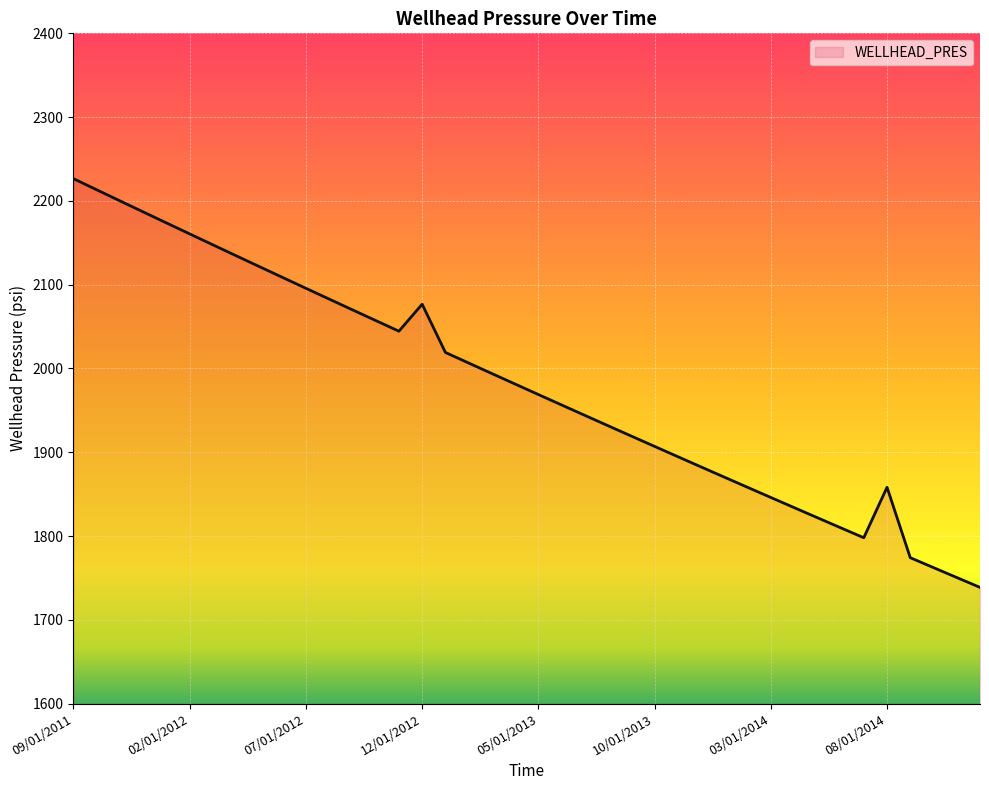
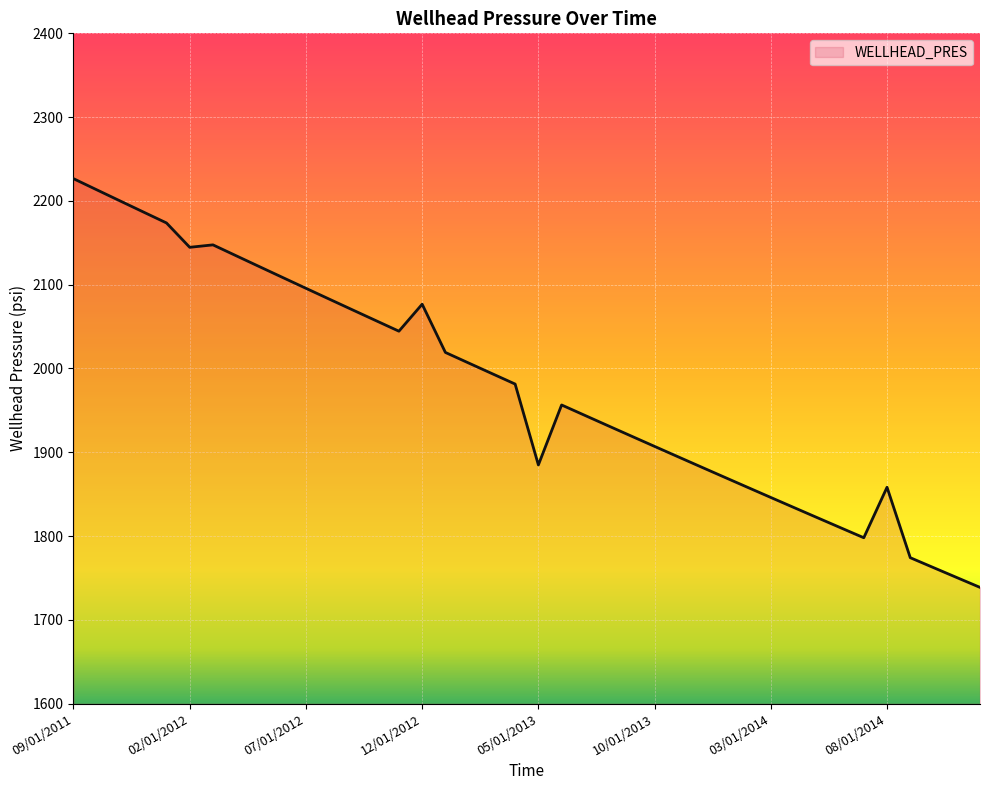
  {
    "09/01/2011": 2230,
-   "02/01/2012": 2160,
+   "02/01/2012": 2140,
    "07/01/2012": 2100,
    "12/01/2012": 2080,
-   "05/01/2013": 1970,
+   "05/01/2013": 1880,
    "10/01/2013": 1910,
    "03/01/2014": 1850,
    "08/01/2014": 1860
  }
